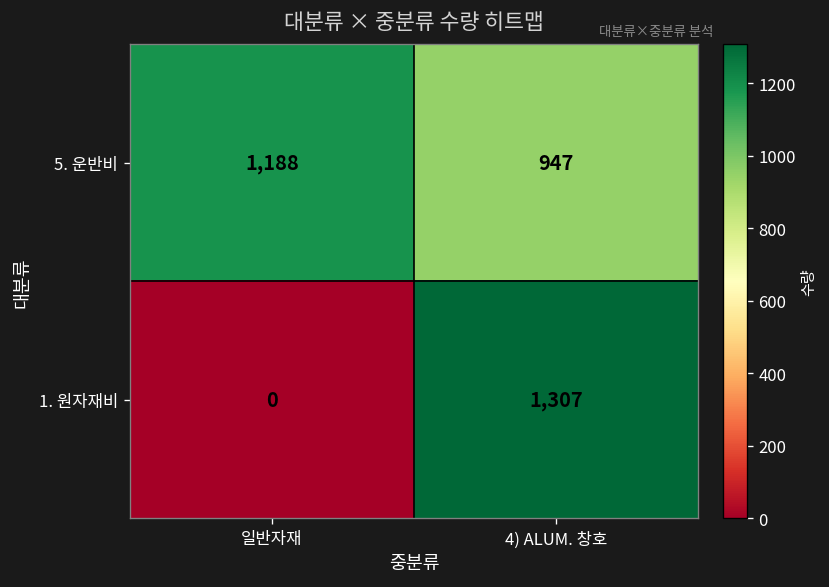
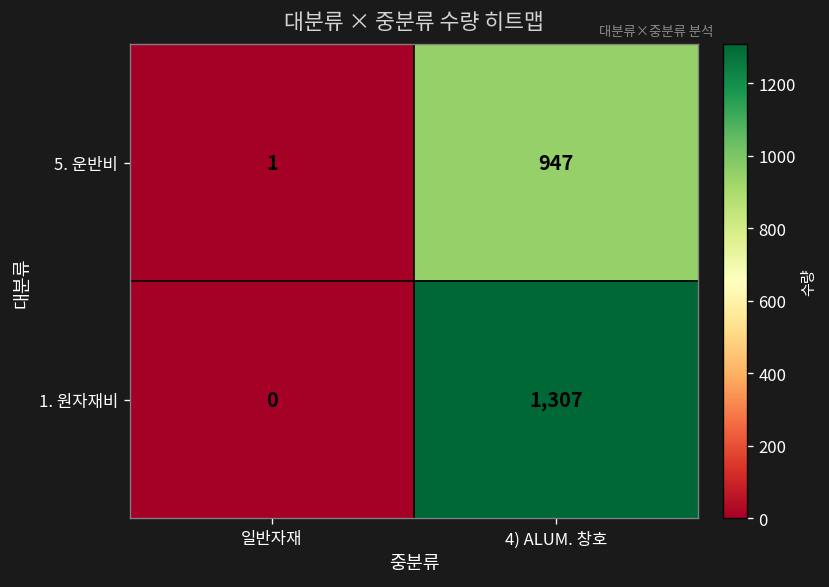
  {
    "5. 운반비": {
-     "일반자재": "1,188",
+     "일반자재": "1",
      "4) ALUM. 창호": "947"
    },
    "1. 원자재비": {
      "일반자재": "0",
      "4) ALUM. 창호": "1,307"
    }
  }
